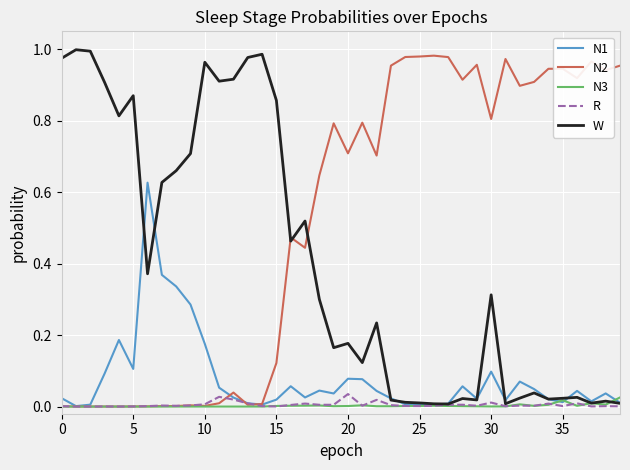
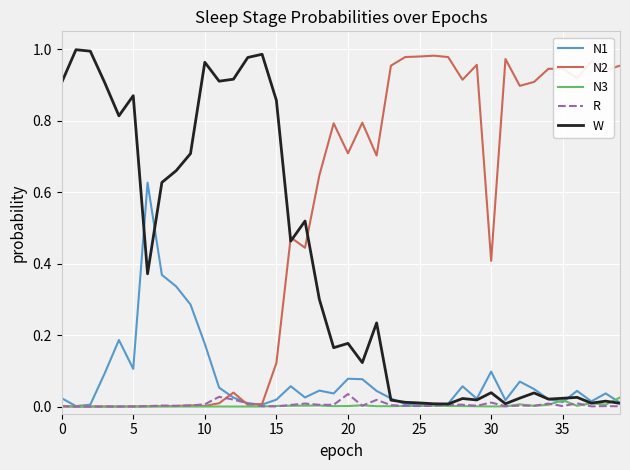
  {
    "N1": {
      "0": 0.02,
      "5": 0.11,
      "10": 0.18,
      "15": 0.02,
      "20": 0.08,
      "30": 0.10
    },
    "N2": {
      "15": 0.12,
      "20": 0.71,
      "25": 0.98,
-     "30": 0.80
+     "30": 0.41
    },
    "N3": {
      "20": 0.00,
      "30": 0.00
    },
    "R": {
      "20": 0.04,
      "30": 0.01,
      "35": 0.00
    },
    "W": {
-     "0": 0.97,
+     "0": 0.91,
      "5": 0.87,
      "10": 0.96,
      "15": 0.86,
      "20": 0.18,
-     "30": 0.31
+     "30": 0.04
    }
  }
